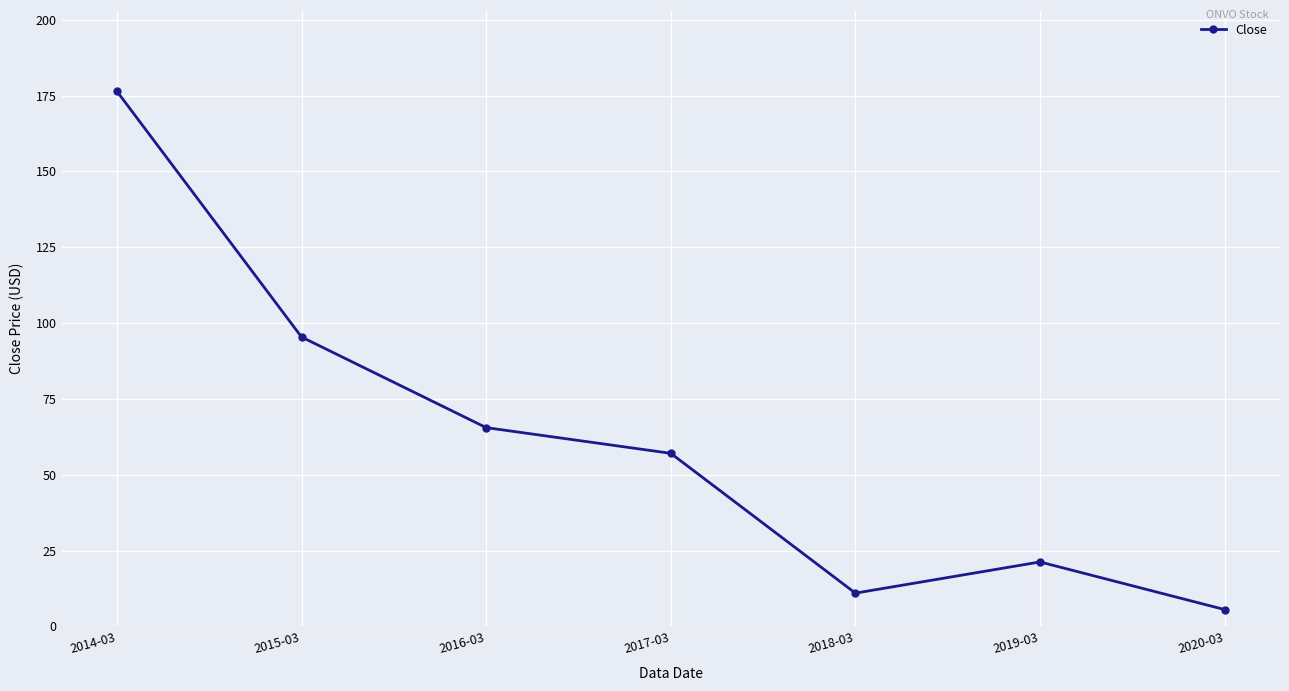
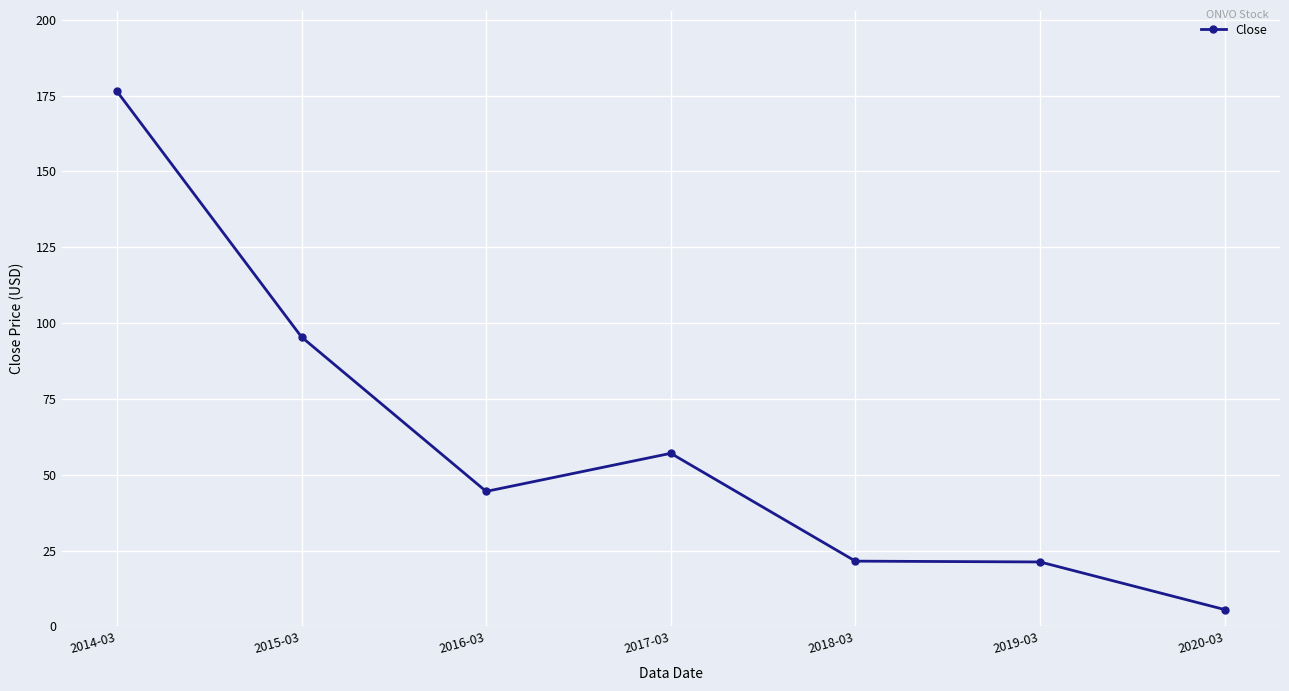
  {
    "2014-03": 176,
    "2015-03": 95,
-   "2016-03": 66,
+   "2016-03": 45,
    "2017-03": 57,
-   "2018-03": 11,
+   "2018-03": 22,
    "2019-03": 21,
    "2020-03": 6
  }
